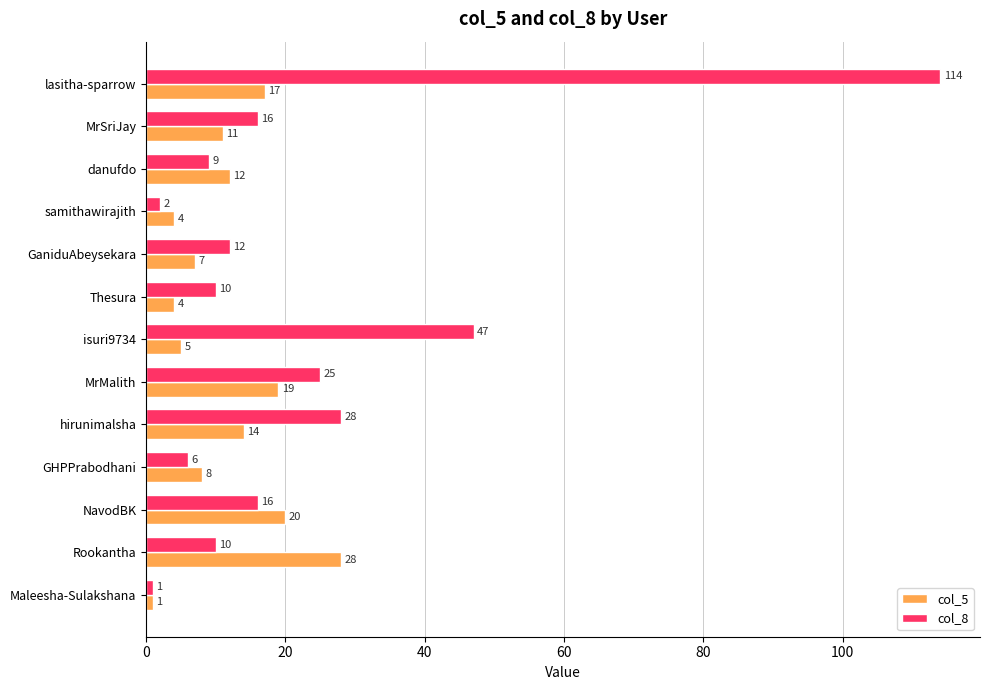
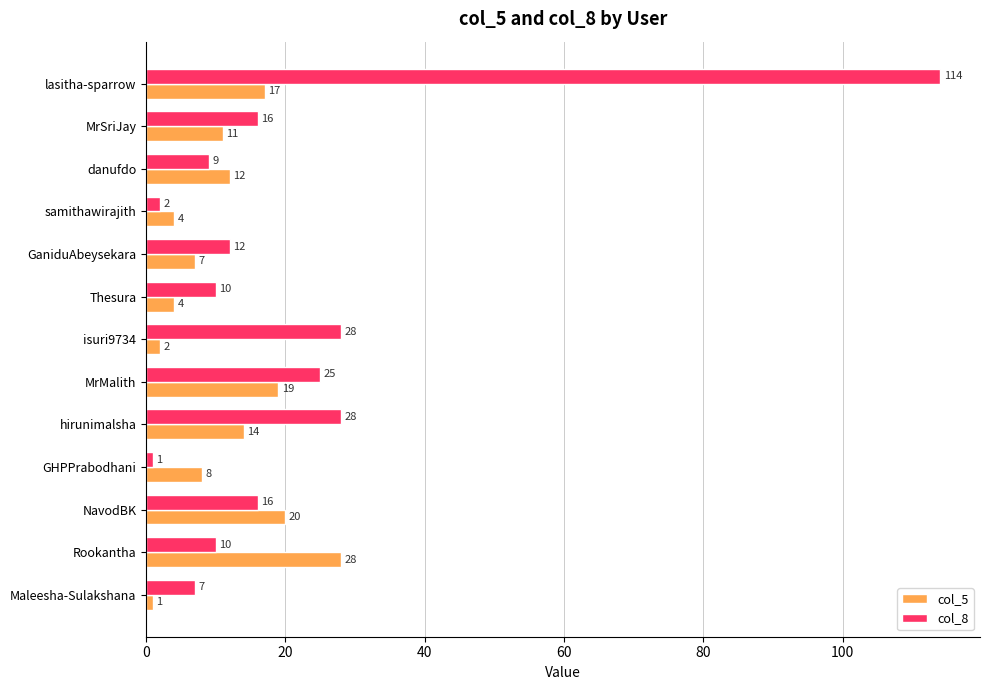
  {
    "col_5": {
      "lasitha-sparrow": 17,
      "MrSriJay": 11,
      "danufdo": 12,
      "samithawirajith": 4,
      "GaniduAbeysekara": 7,
      "Thesura": 4,
-     "isuri9734": 5,
+     "isuri9734": 2,
      "MrMalith": 19,
      "hirunimalsha": 14,
      "GHPPrabodhani": 8,
      "NavodBK": 20,
      "Rookantha": 28,
      "Maleesha-Sulakshana": 1
    },
    "col_8": {
      "lasitha-sparrow": 114,
      "MrSriJay": 16,
      "danufdo": 9,
      "samithawirajith": 2,
      "GaniduAbeysekara": 12,
      "Thesura": 10,
-     "isuri9734": 47,
+     "isuri9734": 28,
      "MrMalith": 25,
      "hirunimalsha": 28,
-     "GHPPrabodhani": 6,
+     "GHPPrabodhani": 1,
      "NavodBK": 16,
      "Rookantha": 10,
-     "Maleesha-Sulakshana": 1
+     "Maleesha-Sulakshana": 7
    }
  }
